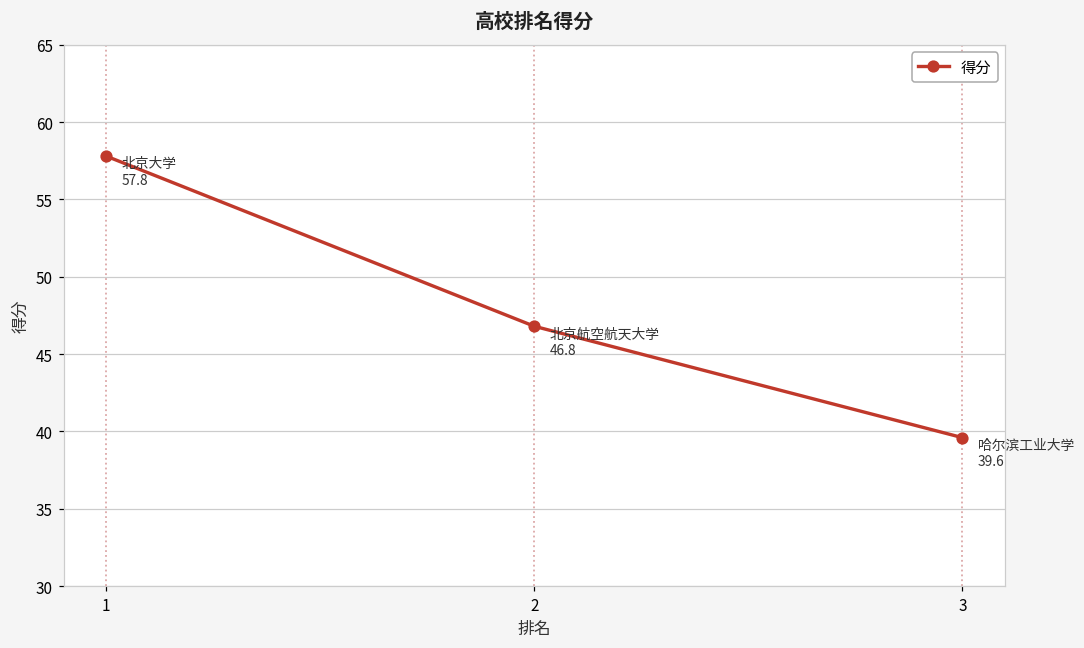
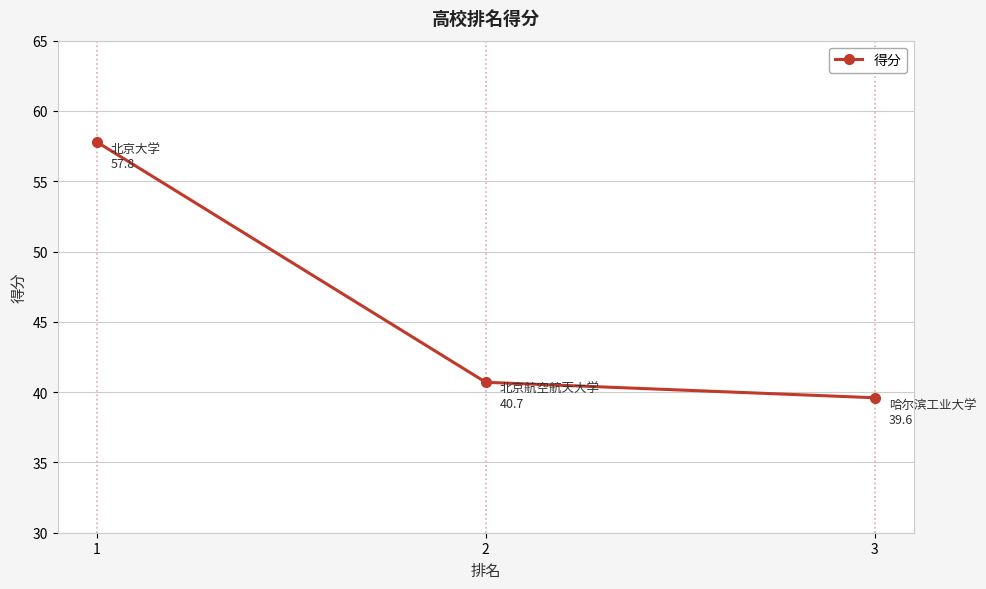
  {
    "1": 57.8,
-   "2": 46.8,
+   "2": 40.7,
    "3": 39.6
  }
